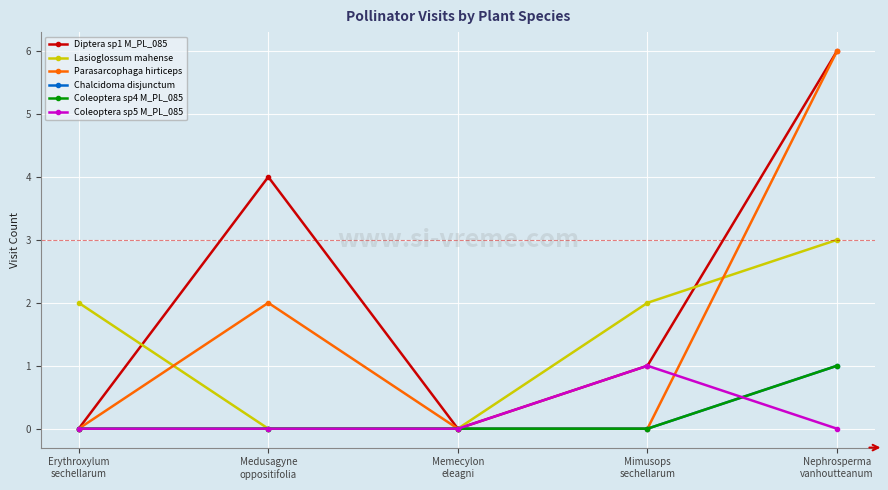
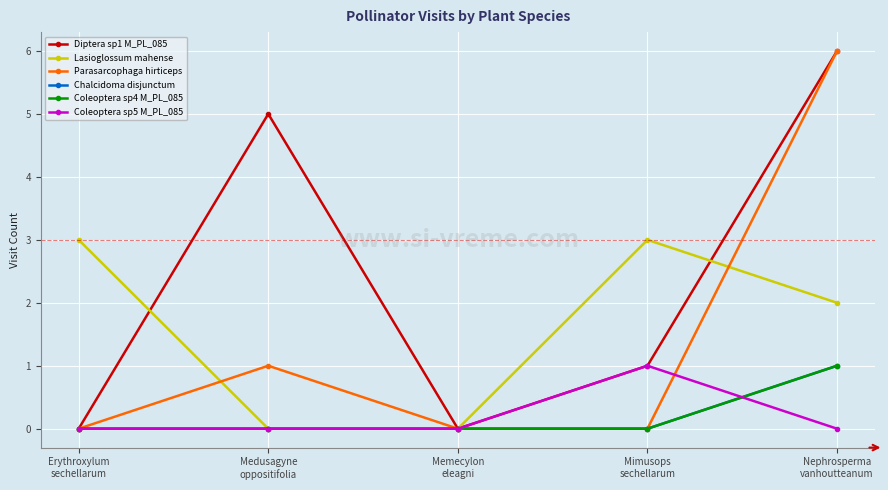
  {
    "Diptera sp1 M_PL_085": {
-     "Medusagyne oppositifolia": 4
+     "Medusagyne oppositifolia": 5
    },
    "Lasioglossum mahense": {
-     "Erythroxylum sechellarum": 2,
-     "Mimusops sechellarum": 2,
-     "Nephrosperma vanhoutteanum": 3
+     "Erythroxylum sechellarum": 3,
+     "Mimusops sechellarum": 3,
+     "Nephrosperma vanhoutteanum": 2
    },
    "Parasarcophaga hirticeps": {
-     "Medusagyne oppositifolia": 2
+     "Medusagyne oppositifolia": 1
    },
    "Coleoptera sp4 M_PL_085": {
      "Nephrosperma vanhoutteanum": 1
    },
    "Coleoptera sp5 M_PL_085": {
      "Nephrosperma vanhoutteanum": 0
    }
  }
